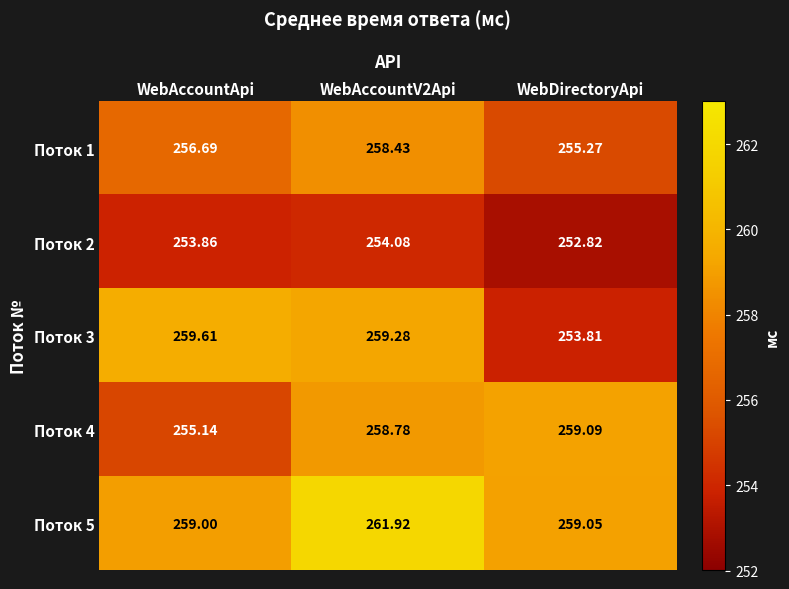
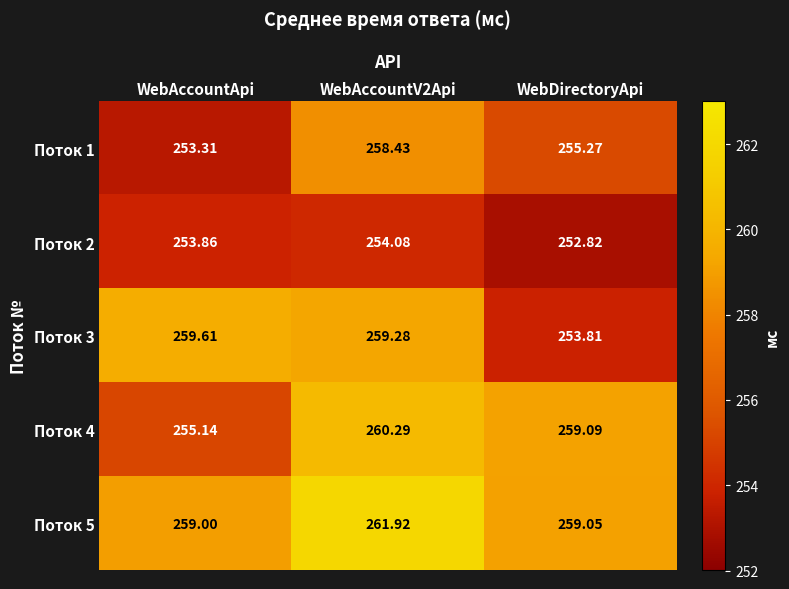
  {
    "Поток 1": {
-     "WebAccountApi": 256.69,
+     "WebAccountApi": 253.31,
      "WebAccountV2Api": 258.43,
      "WebDirectoryApi": 255.27
    },
    "Поток 2": {
      "WebAccountApi": 253.86,
      "WebAccountV2Api": 254.08,
      "WebDirectoryApi": 252.82
    },
    "Поток 3": {
      "WebAccountApi": 259.61,
      "WebAccountV2Api": 259.28,
      "WebDirectoryApi": 253.81
    },
    "Поток 4": {
      "WebAccountApi": 255.14,
-     "WebAccountV2Api": 258.78,
+     "WebAccountV2Api": 260.29,
      "WebDirectoryApi": 259.09
    },
    "Поток 5": {
      "WebAccountApi": 259.00,
      "WebAccountV2Api": 261.92,
      "WebDirectoryApi": 259.05
    }
  }
